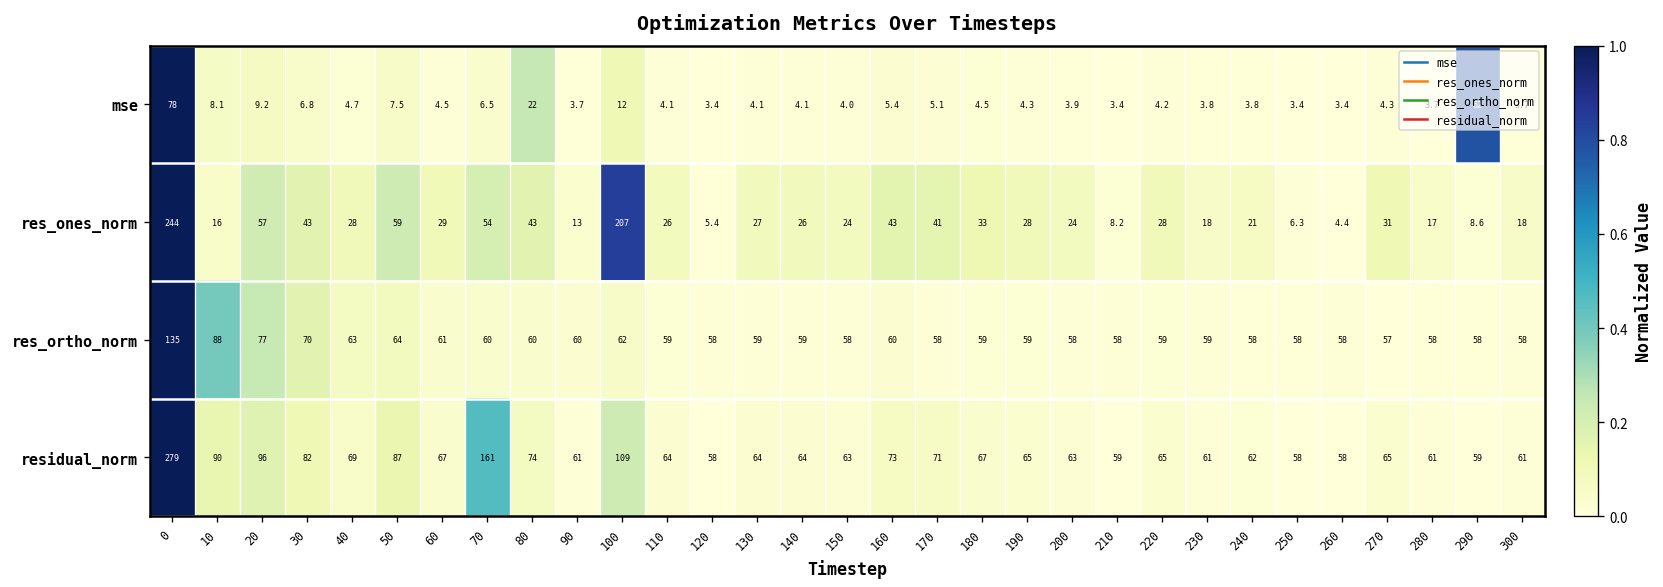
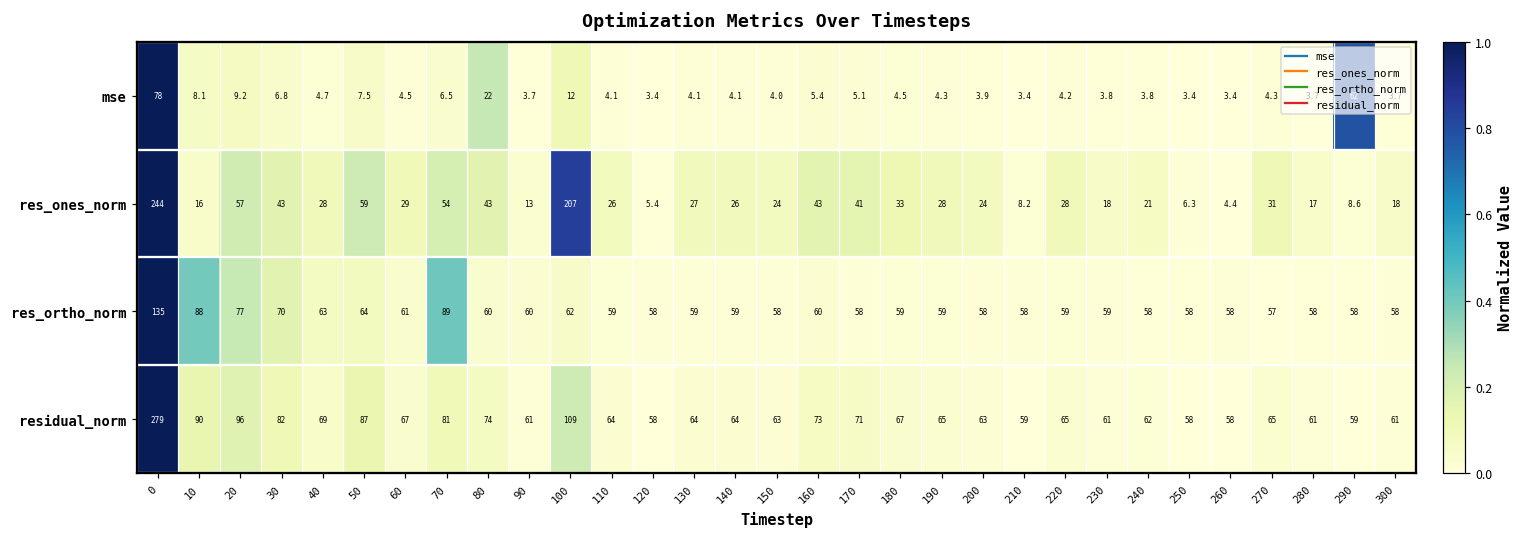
  {
    "mse": {
      "0": 78,
      "10": 8.1,
      "20": 9.2,
      "30": 6.8,
      "40": 4.7,
      "50": 7.5,
      "60": 4.5,
      "70": 6.5,
      "80": 22,
      "90": 3.7,
      "100": 12,
      "110": 4.1,
      "120": 3.4,
      "130": 4.1,
      "140": 4.1,
      "150": 4.0,
      "160": 5.4,
      "170": 5.1,
      "180": 4.5,
      "190": 4.3,
      "200": 3.9,
      "210": 3.4,
      "220": 4.2,
      "230": 3.8,
      "240": 3.8,
      "250": 3.4,
      "260": 3.4,
      "270": 4.3
    },
    "res_ones_norm": {
      "0": 244,
      "10": 16,
      "20": 57,
      "30": 43,
      "40": 28,
      "50": 59,
      "60": 29,
      "70": 54,
      "80": 43,
      "90": 13,
      "100": 207,
      "110": 26,
      "120": 5.4,
      "130": 27,
      "140": 26,
      "150": 24,
      "160": 43,
      "170": 41,
      "180": 33,
      "190": 28,
      "200": 24,
      "210": 8.2,
      "220": 28,
      "230": 18,
      "240": 21,
      "250": 6.3,
      "260": 4.4,
      "270": 31,
      "280": 17,
      "290": 8.6,
      "300": 18
    },
    "res_ortho_norm": {
      "0": 135,
      "10": 88,
      "20": 77,
      "30": 70,
      "40": 63,
      "50": 64,
      "60": 61,
-     "70": 60,
+     "70": 89,
      "80": 60,
      "90": 60,
      "100": 62,
      "110": 59,
      "120": 58,
      "130": 59,
      "140": 59,
      "150": 58,
      "160": 60,
      "170": 58,
      "180": 59,
      "190": 59,
      "200": 58,
      "210": 58,
      "220": 59,
      "230": 59,
      "240": 58,
      "250": 58,
      "260": 58,
      "270": 57,
      "280": 58,
      "290": 58,
      "300": 58
    },
    "residual_norm": {
      "0": 279,
      "10": 90,
      "20": 96,
      "30": 82,
      "40": 69,
      "50": 87,
      "60": 67,
-     "70": 161,
+     "70": 81,
      "80": 74,
      "90": 61,
      "100": 109,
      "110": 64,
      "120": 58,
      "130": 64,
      "140": 64,
      "150": 63,
      "160": 73,
      "170": 71,
      "180": 67,
      "190": 65,
      "200": 63,
      "210": 59,
      "220": 65,
      "230": 61,
      "240": 62,
      "250": 58,
      "260": 58,
      "270": 65,
      "280": 61,
      "290": 59,
      "300": 61
    }
  }
